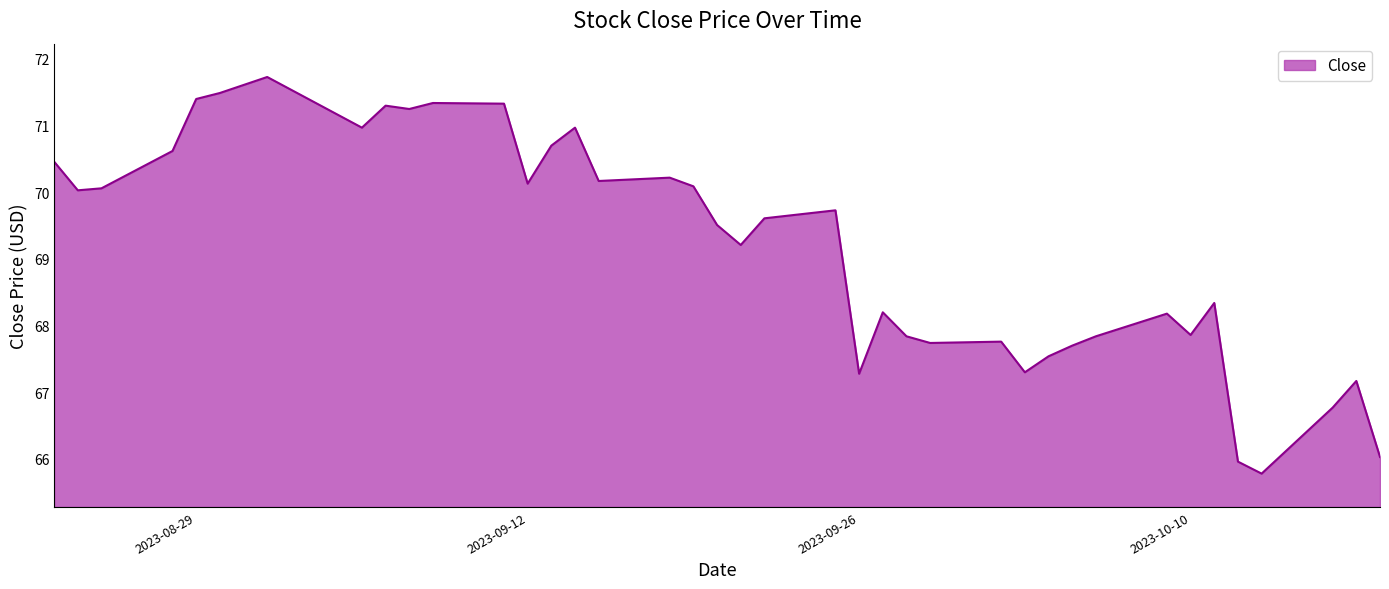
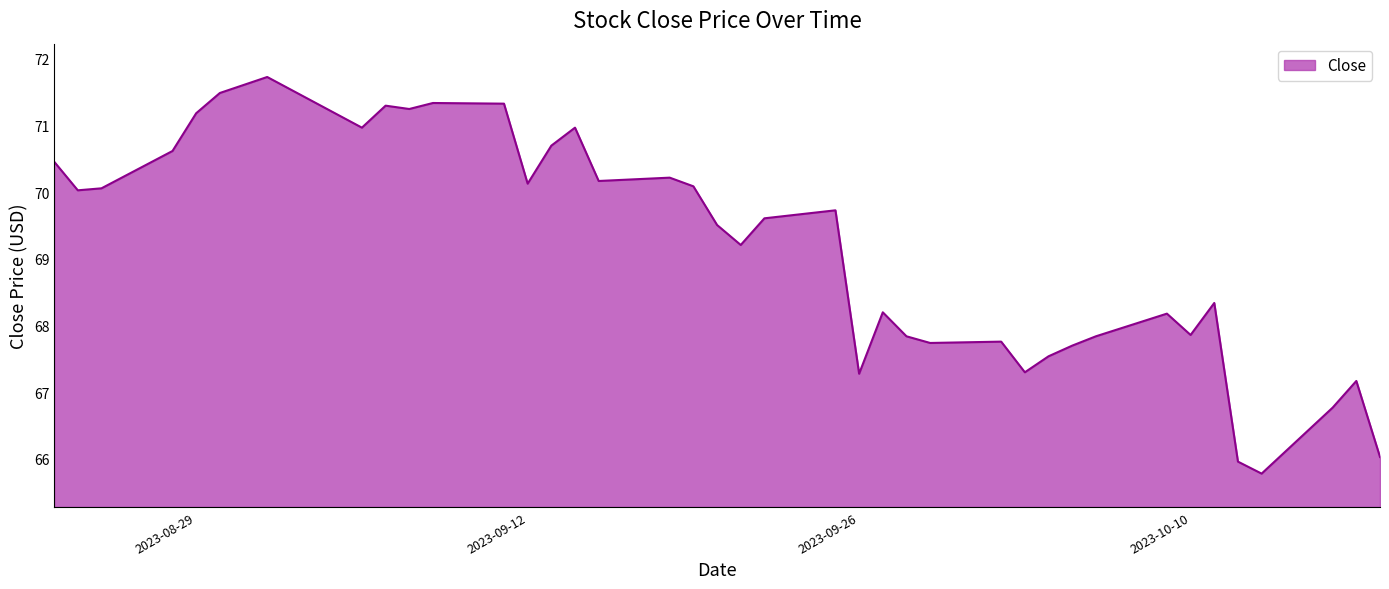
  {
-   "2023-08-29": 71.4,
+   "2023-08-29": 71.2,
    "2023-09-12": 70.1,
    "2023-09-26": 67.3,
    "2023-10-10": 67.9
  }
